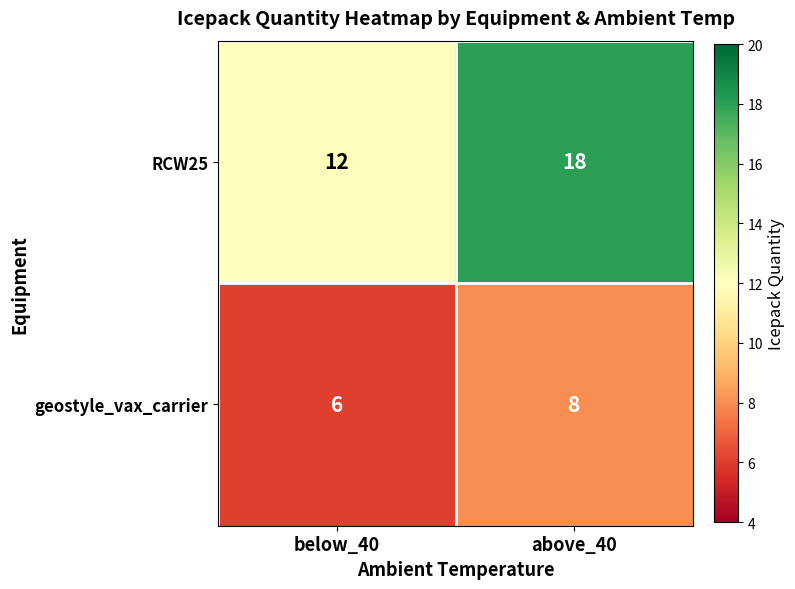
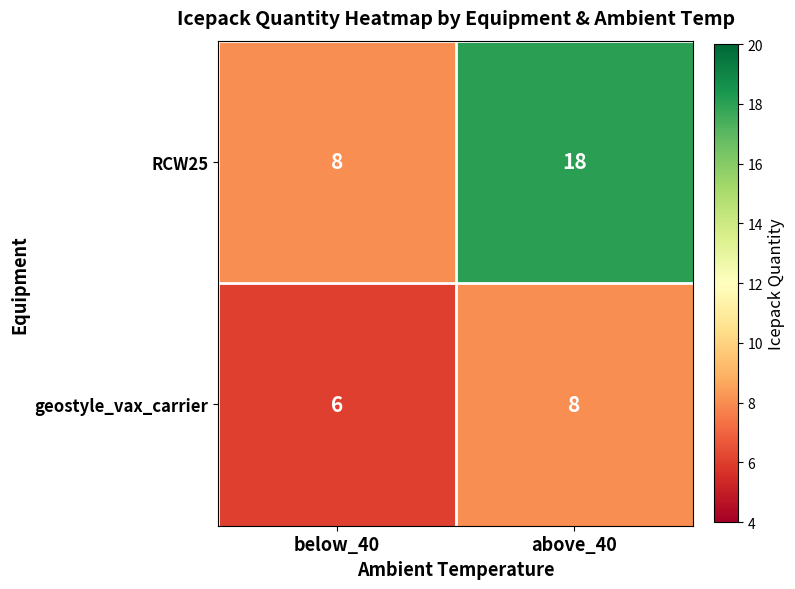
  {
    "RCW25": {
-     "below_40": 12,
+     "below_40": 8,
      "above_40": 18
    },
    "geostyle_vax_carrier": {
      "below_40": 6,
      "above_40": 8
    }
  }
